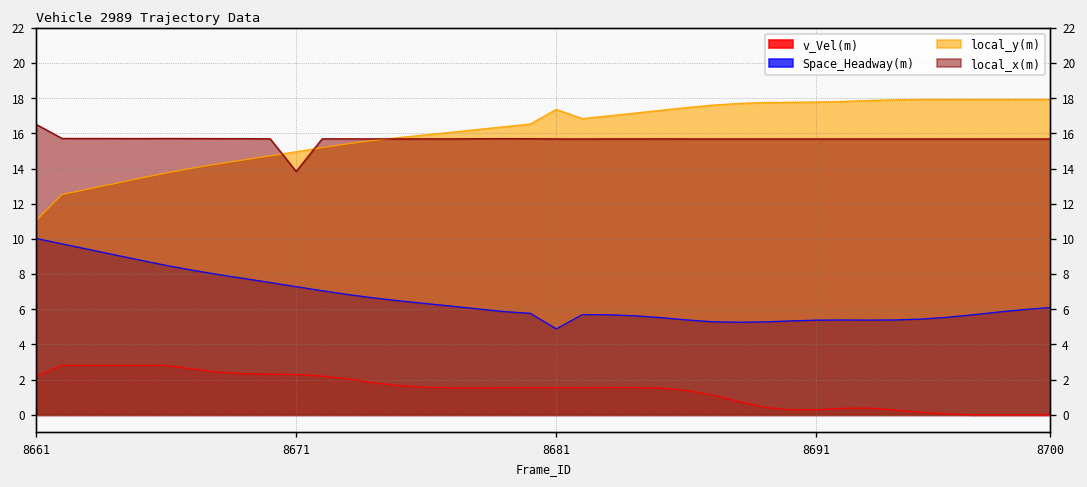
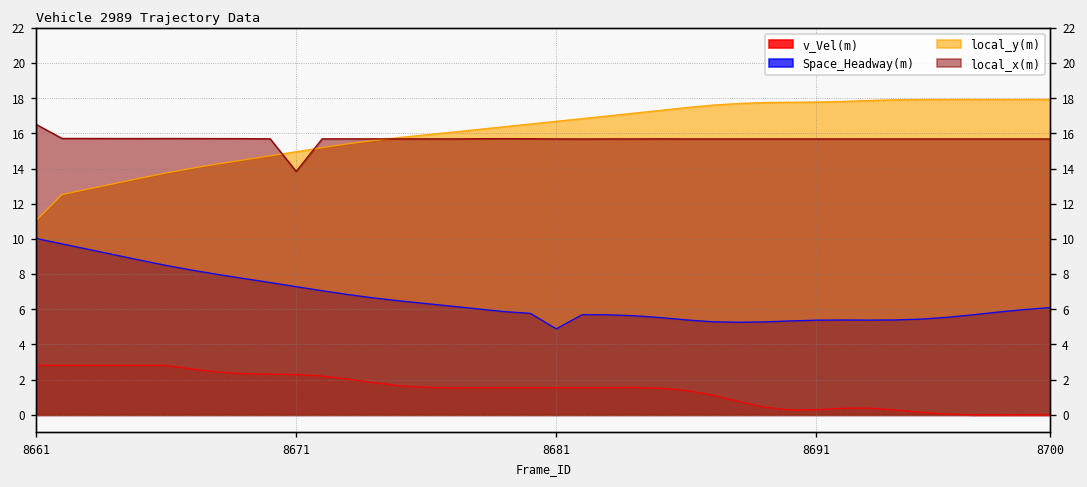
  {
    "v_Vel(m)": {
-     "8661": 2.2,
+     "8661": 2.8,
      "8671": 2.3,
      "8681": 1.5,
      "8691": 0.3,
      "8700": 0.0
    },
    "Space_Headway(m)": {
      "8661": 10.0,
      "8671": 7.3,
      "8681": 4.9,
      "8691": 5.4,
      "8700": 6.1
    },
    "local_y(m)": {
      "8661": 11.0,
      "8671": 15.0,
-     "8681": 17.4,
+     "8681": 16.7,
      "8691": 17.8,
      "8700": 17.9
    },
    "local_x(m)": {
      "8661": 16.5,
      "8671": 13.8,
      "8681": 15.7,
      "8691": 15.7,
      "8700": 15.7
    }
  }
